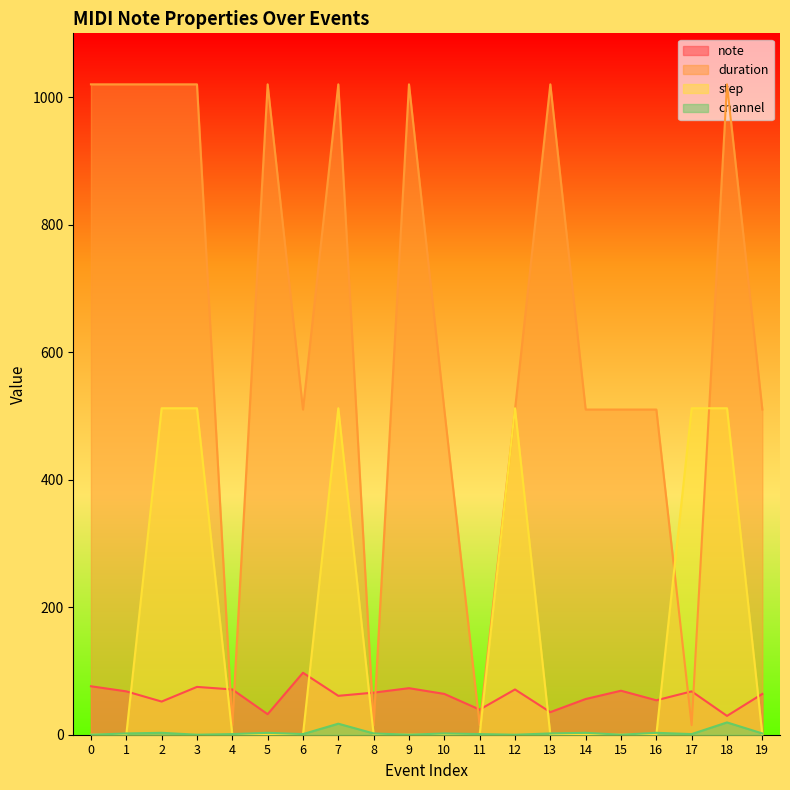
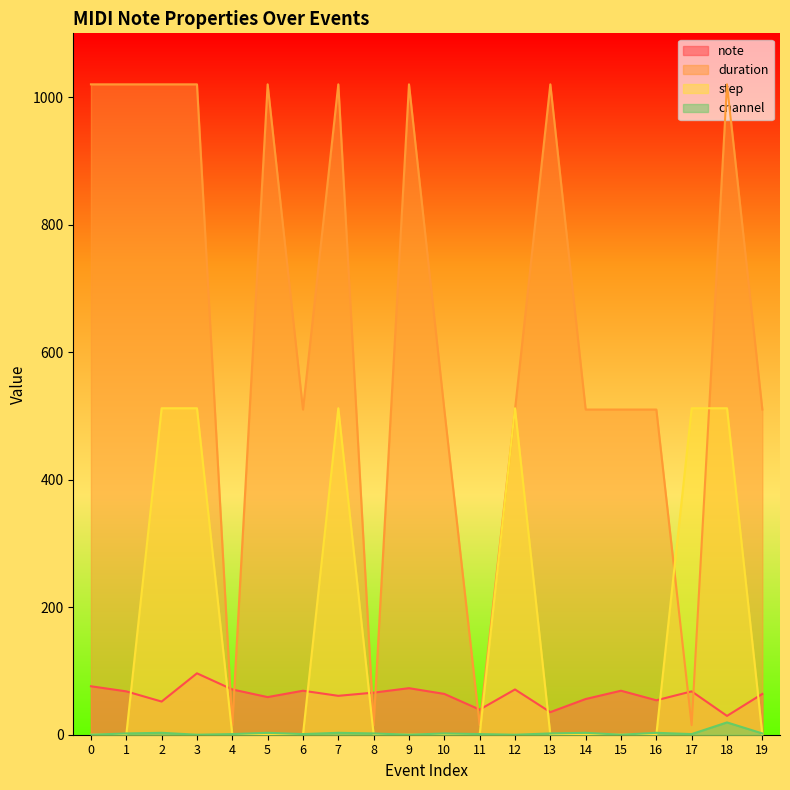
  {
    "note": {
      "0": 80,
      "1": 70,
      "2": 50,
-     "3": 80,
+     "3": 100,
      "4": 70,
-     "5": 30,
-     "6": 100,
+     "5": 60,
+     "6": 70,
      "7": 60,
      "8": 70,
      "9": 70,
      "10": 60,
      "11": 40,
      "12": 70,
      "13": 40,
      "14": 60,
      "15": 70,
      "16": 50,
      "17": 70,
      "18": 30,
      "19": 60
    },
    "channel": {
      "2": 0,
      "3": 0,
-     "7": 20,
+     "7": 0,
      "12": 0,
      "17": 0,
      "18": 20
    }
  }
